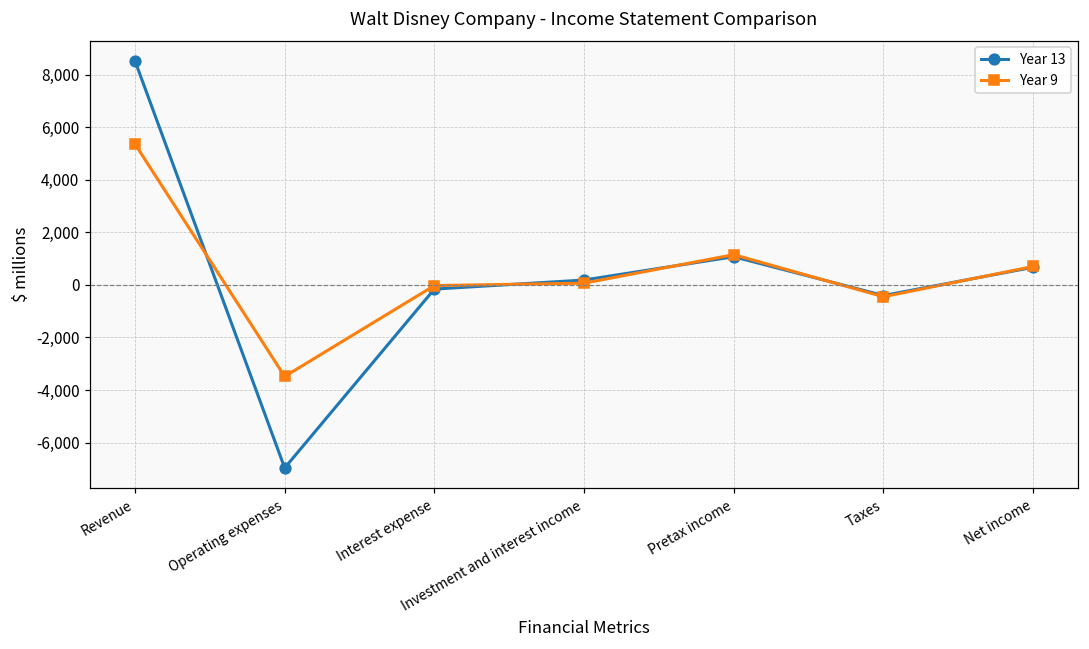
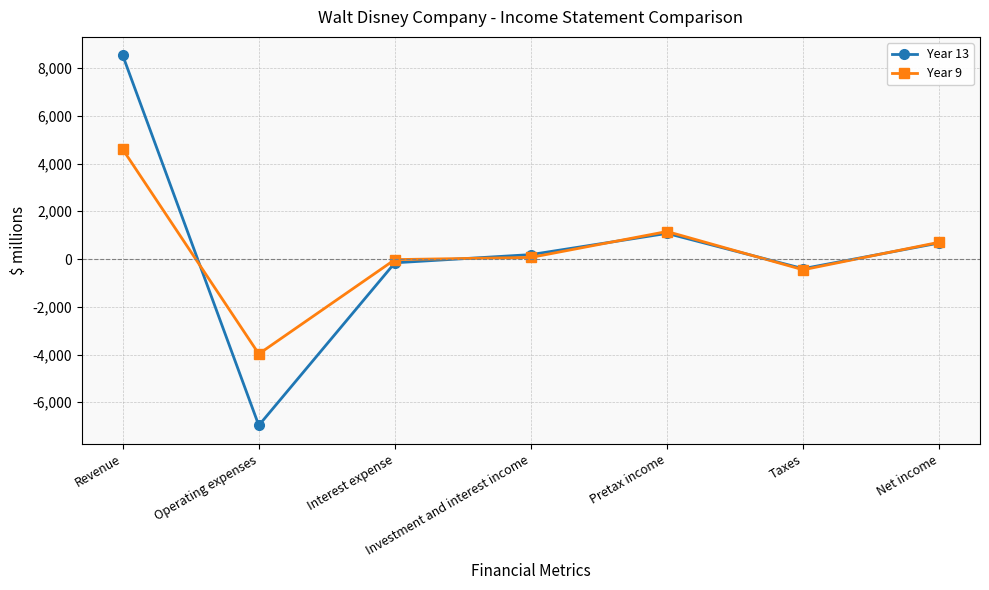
  {
    "Year 13": {
      "Revenue": "8,500",
      "Operating expenses": "-7,000",
      "Interest expense": "-200",
      "Investment and interest income": "200"
    },
    "Year 9": {
-     "Revenue": "5,400",
-     "Operating expenses": "-3,500",
+     "Revenue": "4,600",
+     "Operating expenses": "-4,000",
      "Interest expense": "0",
      "Investment and interest income": "100"
    }
  }
